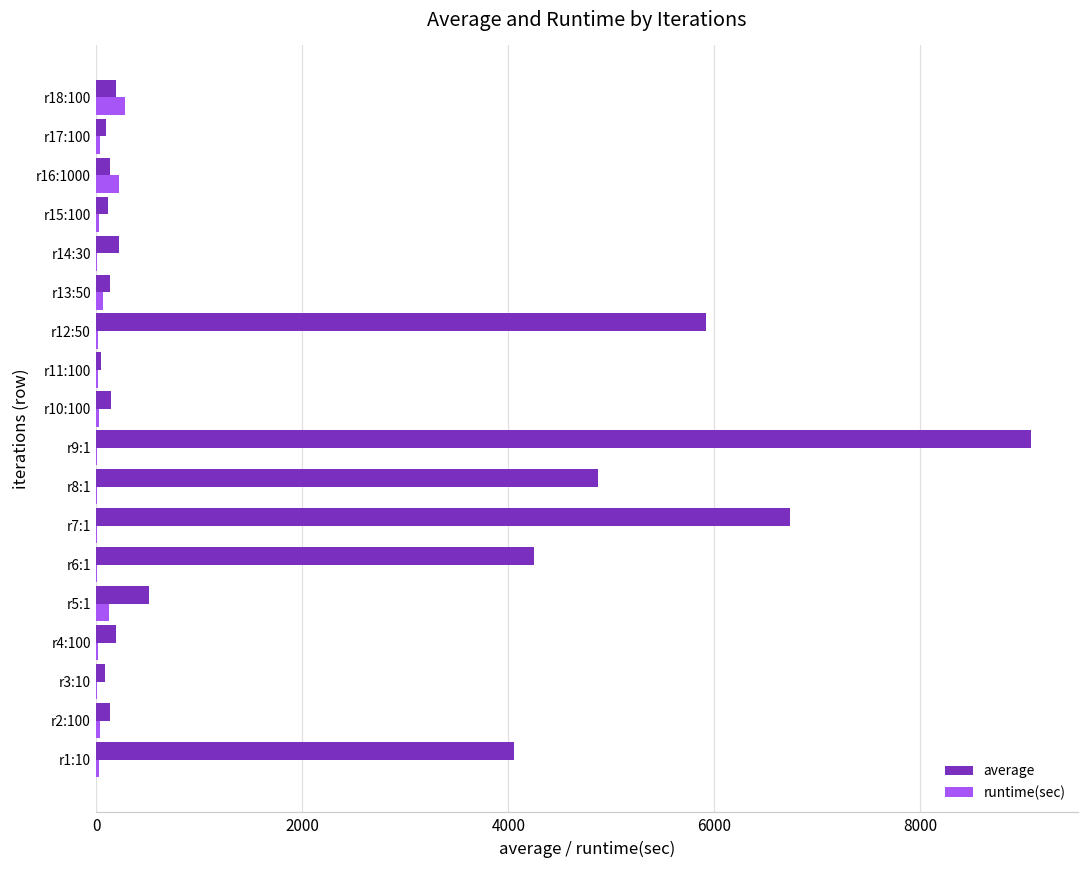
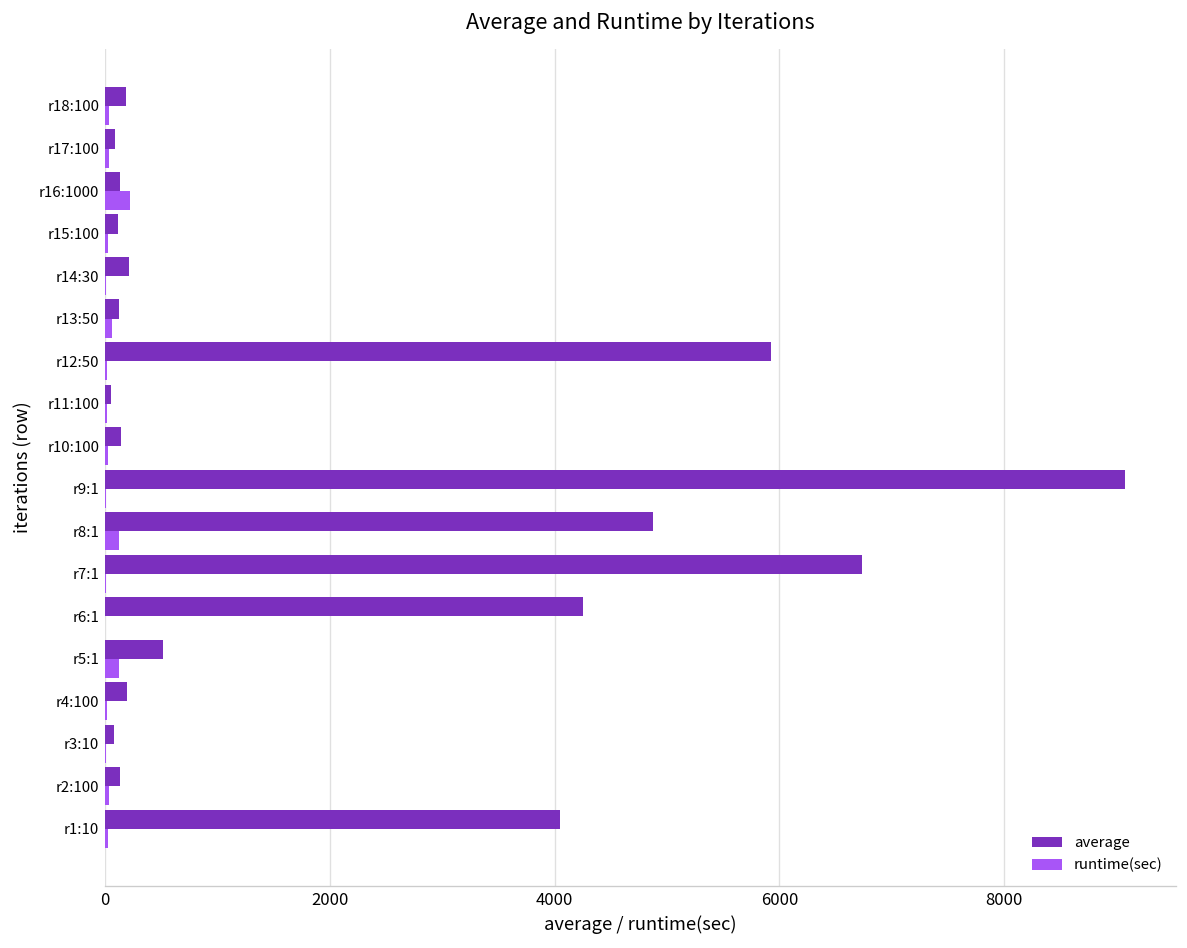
  {
    "average": {
      "r18:100": 200,
      "r17:100": 100,
      "r16:1000": 100,
      "r15:100": 100,
      "r14:30": 200,
      "r13:50": 100,
      "r12:50": 5900,
      "r11:100": 0,
      "r10:100": 100,
      "r9:1": 9100,
      "r8:1": 4900,
      "r7:1": 6700,
      "r6:1": 4300,
      "r5:1": 500,
      "r4:100": 200,
      "r3:10": 100,
      "r2:100": 100,
      "r1:10": 4100
    },
    "runtime(sec)": {
-     "r18:100": 300,
+     "r18:100": 0,
      "r17:100": 0,
      "r16:1000": 200,
      "r13:50": 100,
-     "r8:1": 0,
+     "r8:1": 100,
      "r5:1": 100,
      "r2:100": 0,
      "r1:10": 0
    }
  }
